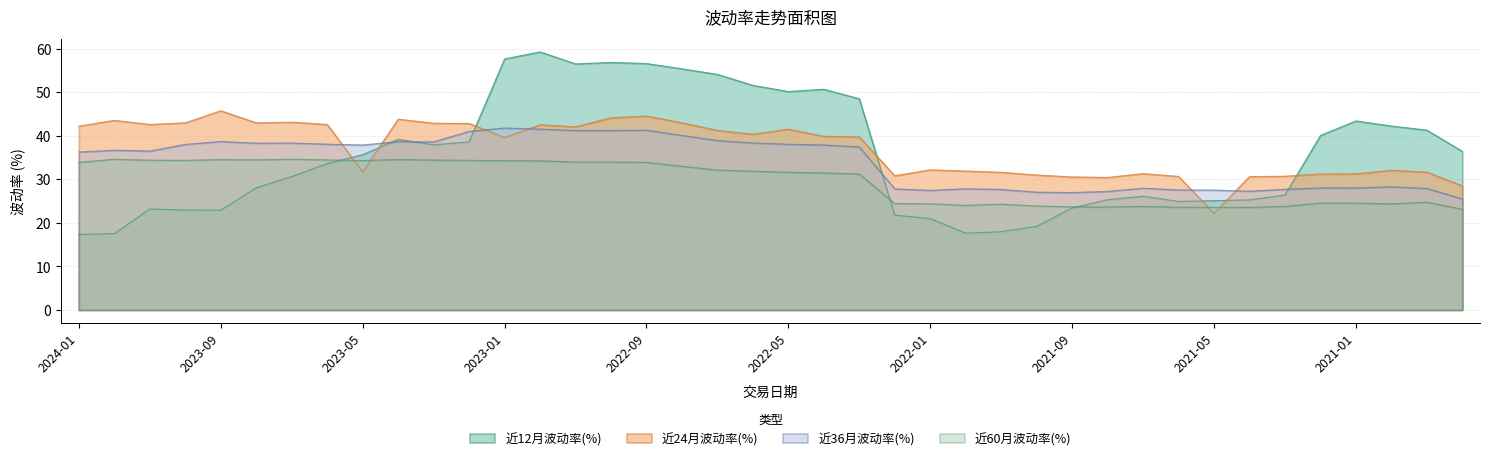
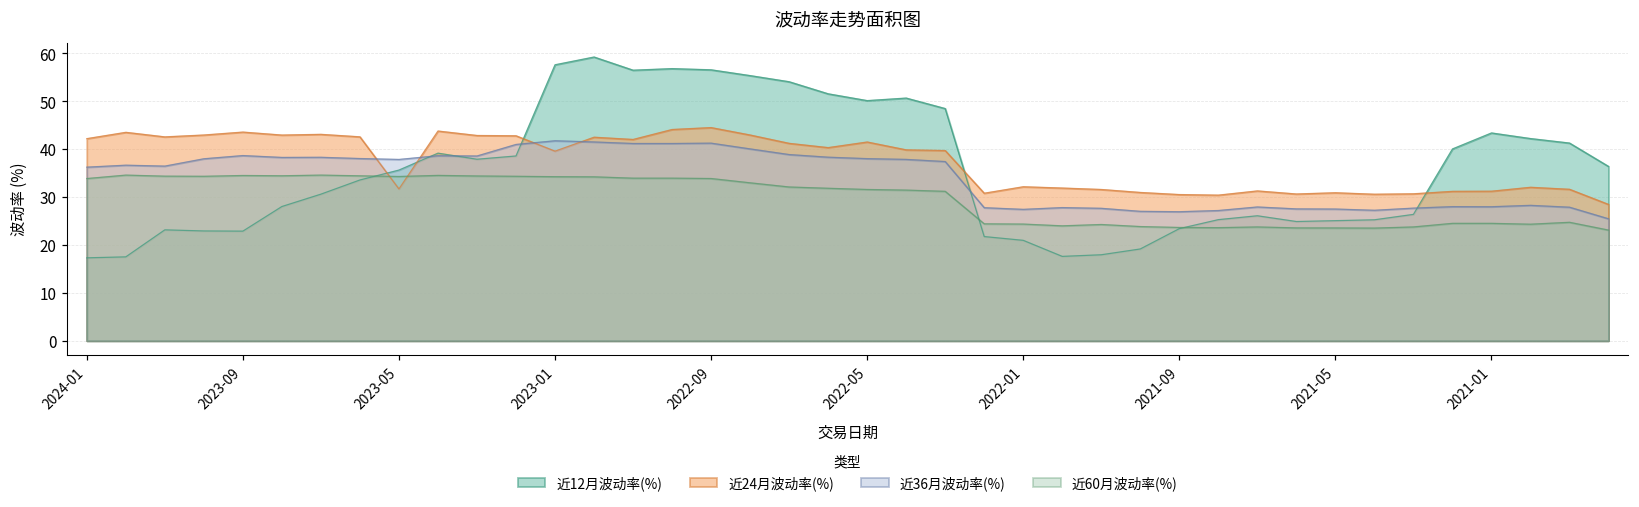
  {
    "近24月波动率(%)": {
      "2024-01": 42,
-     "2023-09": 46,
+     "2023-09": 44,
      "2023-05": 32,
      "2023-01": 40,
      "2022-09": 45,
      "2022-05": 42,
      "2022-01": 32,
      "2021-09": 31,
-     "2021-05": 22,
+     "2021-05": 31,
      "2021-01": 31
    }
  }
